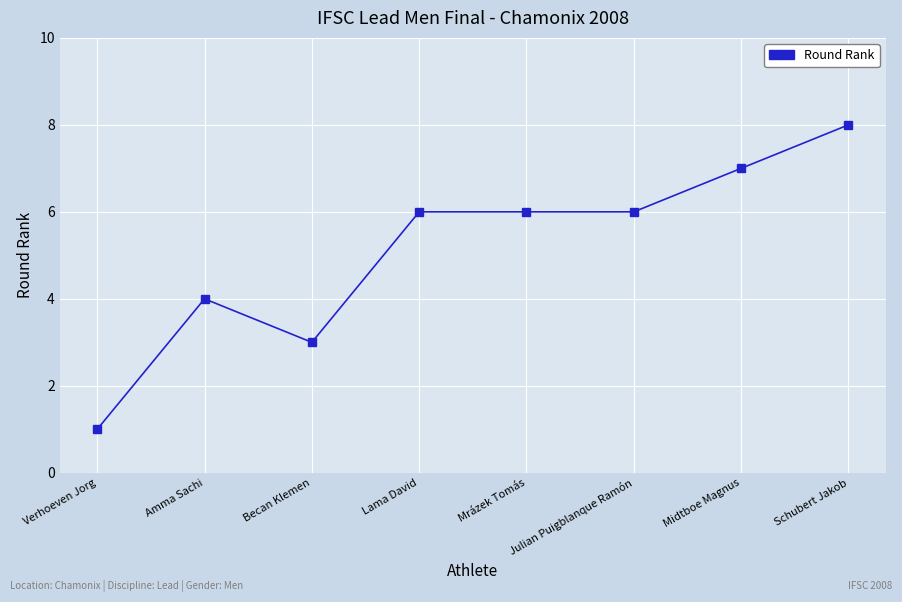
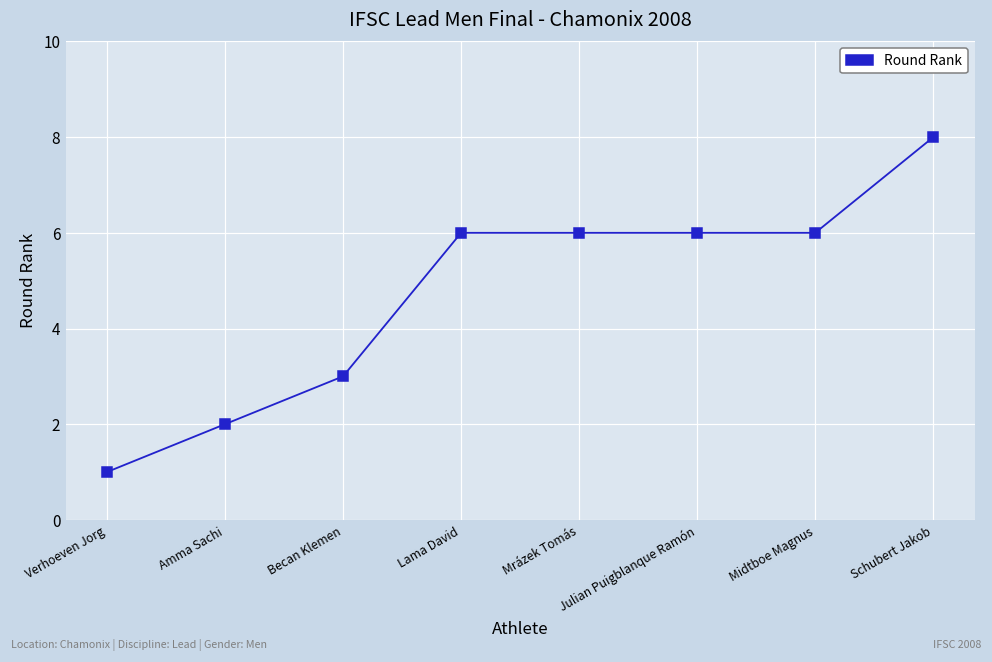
  {
    "Verhoeven Jorg": 1,
-   "Amma Sachi": 4,
+   "Amma Sachi": 2,
    "Becan Klemen": 3,
    "Lama David": 6,
    "Mrázek Tomás": 6,
    "Julian Puigblanque Ramón": 6,
-   "Midtboe Magnus": 7,
+   "Midtboe Magnus": 6,
    "Schubert Jakob": 8
  }
